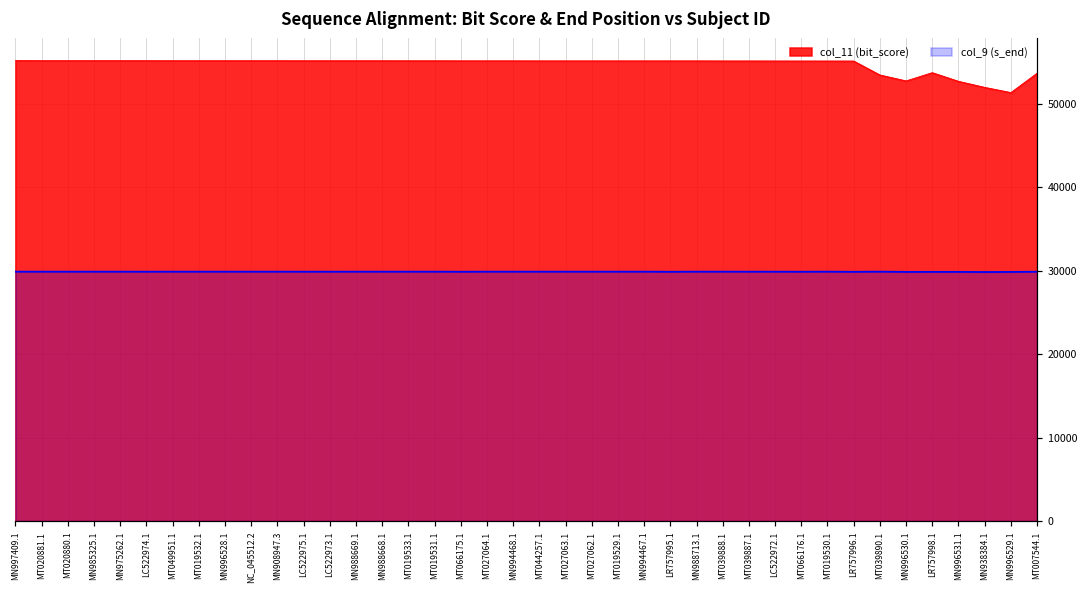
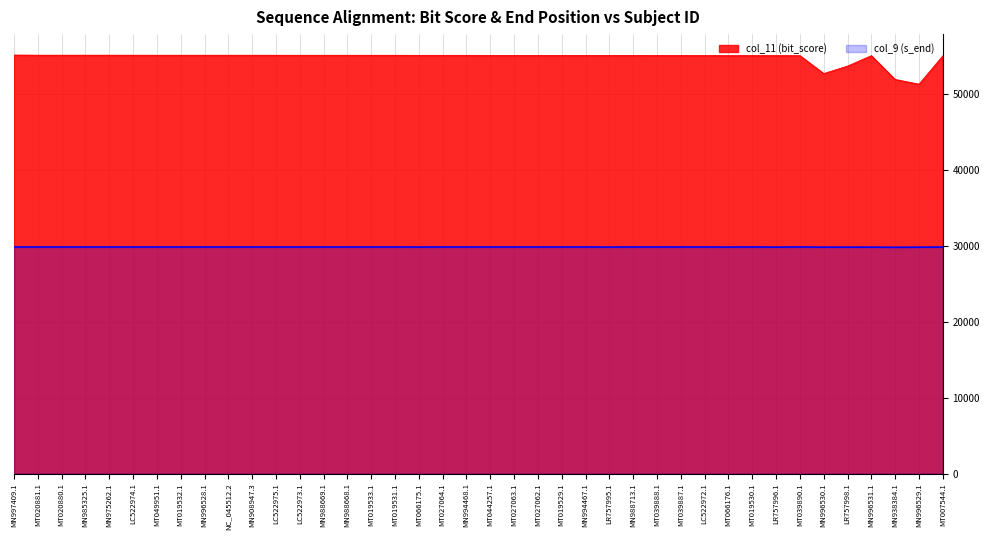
  {
    "col_11 (bit_score)": {
      "MN997409.1": 55000,
      "MT020881.1": 55000,
      "MT020880.1": 55000,
      "MN985325.1": 55000,
      "MN975262.1": 55000,
      "LC522974.1": 55000,
      "MT049951.1": 55000,
      "MT019532.1": 55000,
      "MN996528.1": 55000,
      "NC_045512.2": 55000,
      "MN908947.3": 55000,
      "LC522975.1": 55000,
      "LC522973.1": 55000,
      "MN988669.1": 55000,
      "MN988668.1": 55000,
      "MT019533.1": 55000,
      "MT019531.1": 55000,
      "MT066175.1": 55000,
      "MT027064.1": 55000,
      "MN994468.1": 55000,
      "MT044257.1": 55000,
      "MT027063.1": 55000,
      "MT027062.1": 55000,
      "MT019529.1": 55000,
      "MN994467.1": 55000,
      "LR757995.1": 55000,
      "MN988713.1": 55000,
      "MT039888.1": 55000,
      "MT039887.1": 55000,
      "LC522972.1": 55000,
      "MT066176.1": 55000,
      "MT019530.1": 55000,
      "LR757996.1": 55000,
-     "MT039890.1": 53000,
+     "MT039890.1": 55000,
      "MN996530.1": 53000,
      "LR757998.1": 54000,
-     "MN996531.1": 53000,
+     "MN996531.1": 55000,
      "MN938384.1": 52000,
      "MN996529.1": 51000,
-     "MT007544.1": 54000
+     "MT007544.1": 55000
    },
    "col_9 (s_end)": {
      "MN997409.1": 30000,
      "MT020881.1": 30000,
      "MT020880.1": 30000,
      "MN985325.1": 30000,
      "MN975262.1": 30000,
      "LC522974.1": 30000,
      "MT049951.1": 30000,
      "MT019532.1": 30000,
      "MN996528.1": 30000,
      "NC_045512.2": 30000,
      "MN908947.3": 30000,
      "LC522975.1": 30000,
      "LC522973.1": 30000,
      "MN988669.1": 30000,
      "MN988668.1": 30000,
      "MT019533.1": 30000,
      "MT019531.1": 30000,
      "MT066175.1": 30000,
      "MT027064.1": 30000,
      "MN994468.1": 30000,
      "MT044257.1": 30000,
      "MT027063.1": 30000,
      "MT027062.1": 30000,
      "MT019529.1": 30000,
      "MN994467.1": 30000,
      "LR757995.1": 30000,
      "MN988713.1": 30000,
      "MT039888.1": 30000,
      "MT039887.1": 30000,
      "LC522972.1": 30000,
      "MT066176.1": 30000,
      "MT019530.1": 30000,
      "LR757996.1": 30000,
      "MT039890.1": 30000,
      "MN996530.1": 30000,
      "LR757998.1": 30000,
      "MN996531.1": 30000,
      "MN938384.1": 30000,
      "MN996529.1": 30000,
      "MT007544.1": 30000
    }
  }
